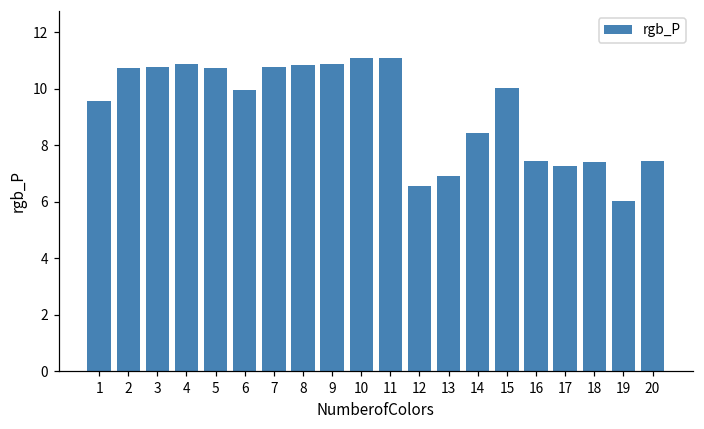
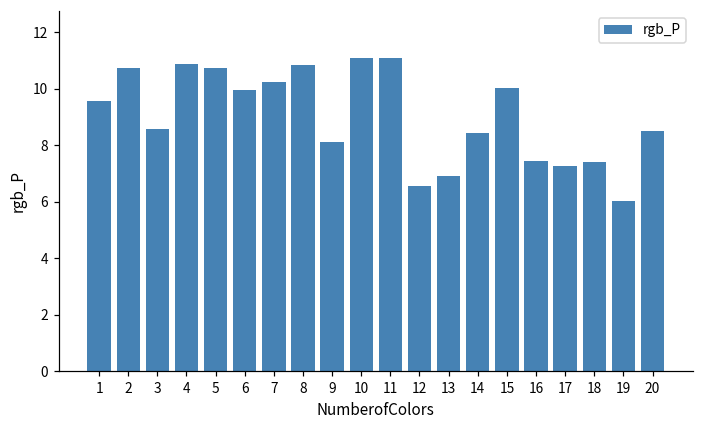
  {
    "1": 9.6,
    "2": 10.8,
-   "3": 10.8,
+   "3": 8.6,
    "4": 10.9,
    "5": 10.7,
    "6": 10.0,
-   "7": 10.8,
+   "7": 10.3,
    "8": 10.8,
-   "9": 10.9,
+   "9": 8.1,
    "10": 11.1,
    "11": 11.1,
    "12": 6.6,
    "13": 6.9,
    "14": 8.4,
    "15": 10.0,
    "16": 7.5,
    "17": 7.3,
    "18": 7.4,
    "19": 6.0,
-   "20": 7.5
+   "20": 8.5
  }
